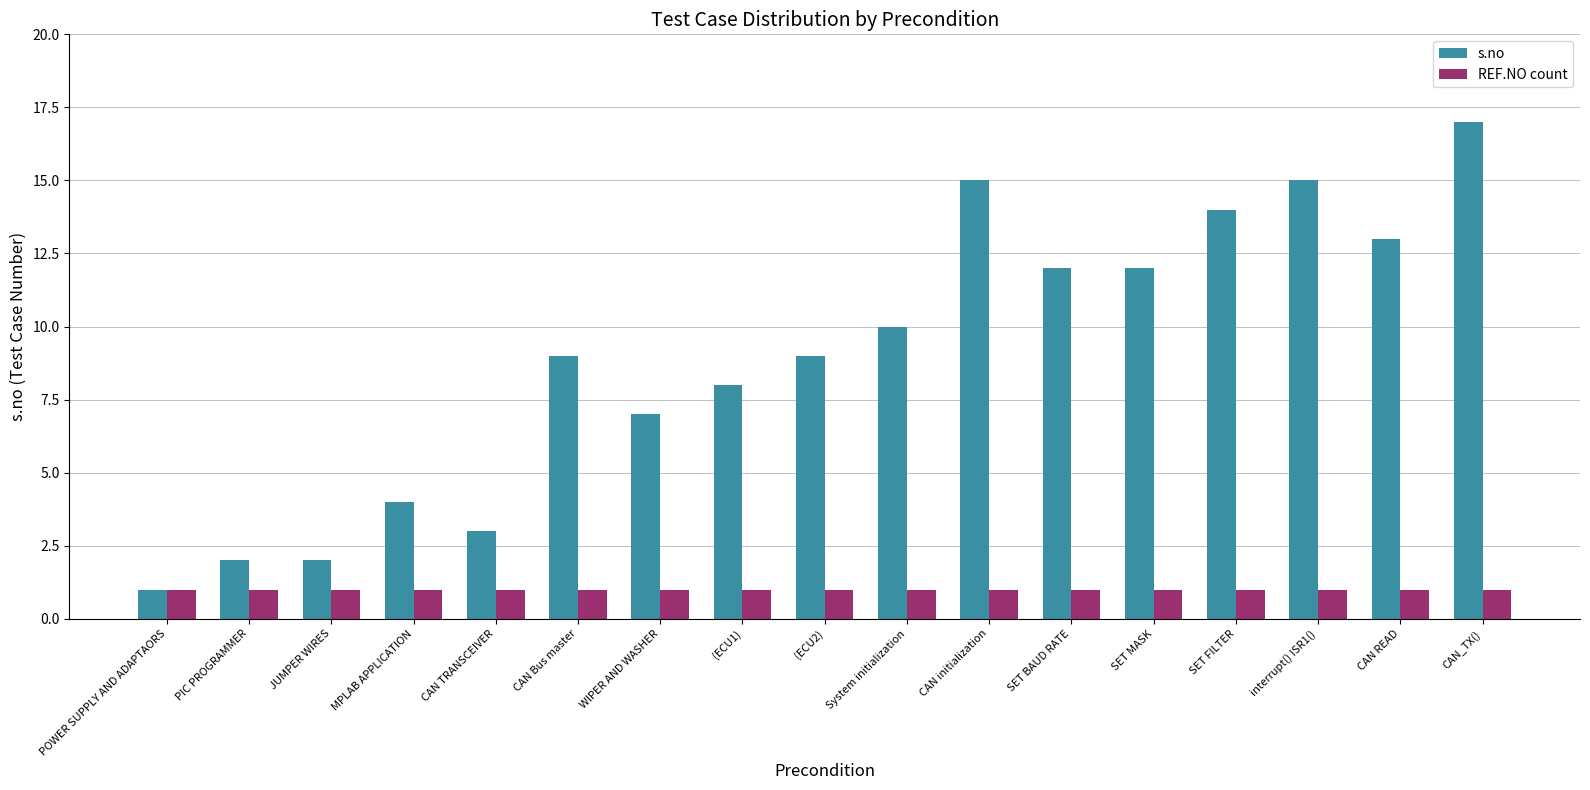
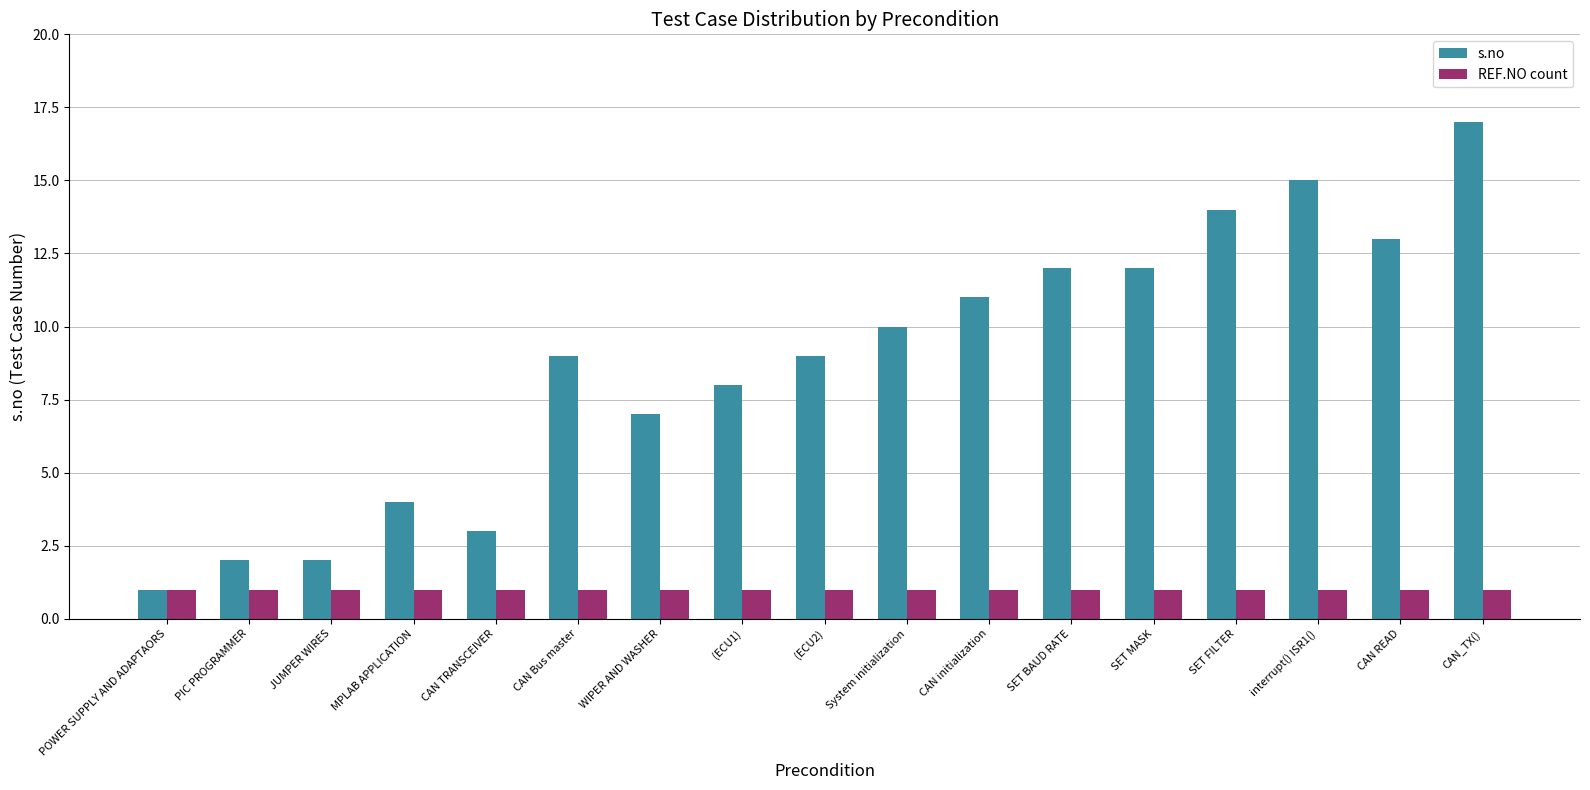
  {
    "s.no": {
      "POWER SUPPLY AND ADAPTAORS": 1,
      "PIC PROGRAMMER": 2,
      "JUMPER WIRES": 2,
      "MPLAB APPLICATION": 4,
      "CAN TRANSCEIVER": 3,
      "CAN Bus master": 9,
      "WIPER AND WASHER": 7,
      "(ECU1)": 8,
      "(ECU2)": 9,
      "System initialization": 10,
-     "CAN initialization": 15,
+     "CAN initialization": 11,
      "SET BAUD RATE": 12,
      "SET MASK": 12,
      "SET FILTER": 14,
      "interrupt() ISR1()": 15,
      "CAN READ": 13,
      "CAN_TX()": 17
    },
    "REF.NO count": {
      "POWER SUPPLY AND ADAPTAORS": 1,
      "PIC PROGRAMMER": 1,
      "JUMPER WIRES": 1,
      "MPLAB APPLICATION": 1,
      "CAN TRANSCEIVER": 1,
      "CAN Bus master": 1,
      "WIPER AND WASHER": 1,
      "(ECU1)": 1,
      "(ECU2)": 1,
      "System initialization": 1,
      "CAN initialization": 1,
      "SET BAUD RATE": 1,
      "SET MASK": 1,
      "SET FILTER": 1,
      "interrupt() ISR1()": 1,
      "CAN READ": 1,
      "CAN_TX()": 1
    }
  }
